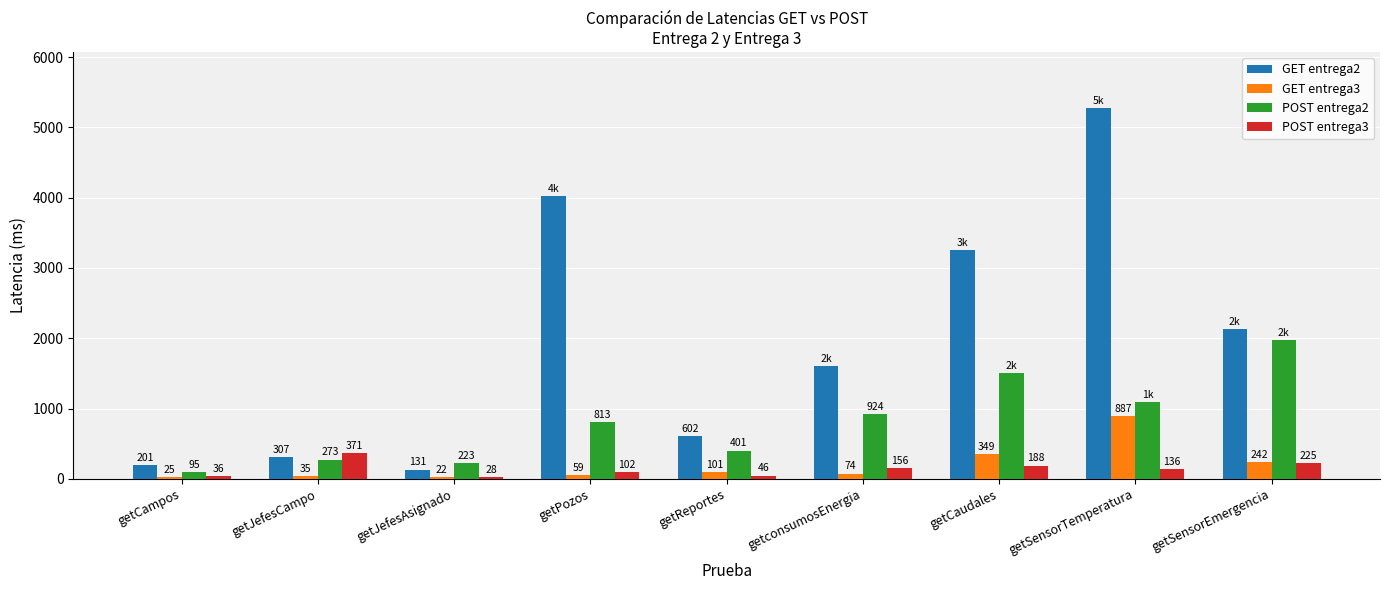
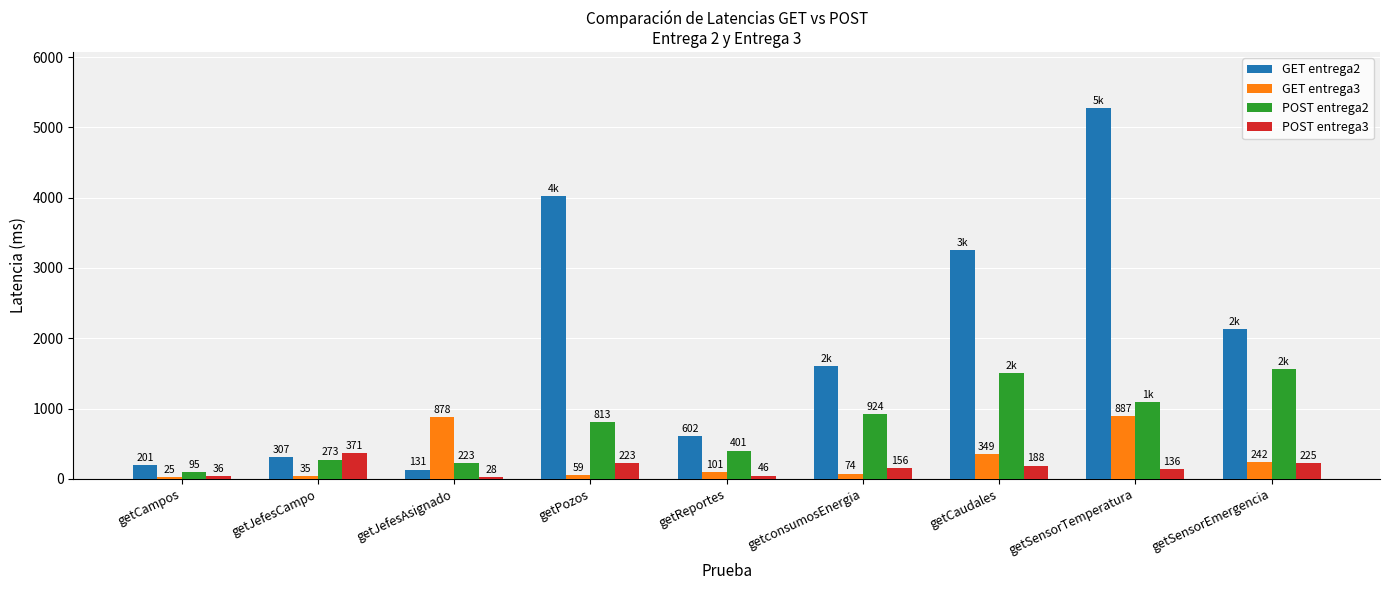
  {
    "GET entrega2": {
      "getCampos": "201",
      "getJefesCampo": "307",
      "getJefesAsignado": "131",
      "getPozos": "4k",
      "getReportes": "602",
      "getconsumosEnergia": "2k",
      "getCaudales": "3k",
      "getSensorTemperatura": "5k",
      "getSensorEmergencia": "2k"
    },
    "GET entrega3": {
      "getCampos": "25",
      "getJefesCampo": "35",
-     "getJefesAsignado": "22",
+     "getJefesAsignado": "878",
      "getPozos": "59",
      "getReportes": "101",
      "getconsumosEnergia": "74",
      "getCaudales": "349",
      "getSensorTemperatura": "887",
      "getSensorEmergencia": "242"
    },
    "POST entrega2": {
-     "getSensorEmergencia": "2000"
+     "getSensorEmergencia": "1600"
    },
    "POST entrega3": {
      "getCampos": "36",
      "getJefesCampo": "371",
      "getJefesAsignado": "28",
-     "getPozos": "102",
+     "getPozos": "223",
      "getReportes": "46",
      "getconsumosEnergia": "156",
      "getCaudales": "188",
      "getSensorTemperatura": "136",
      "getSensorEmergencia": "225"
    }
  }
